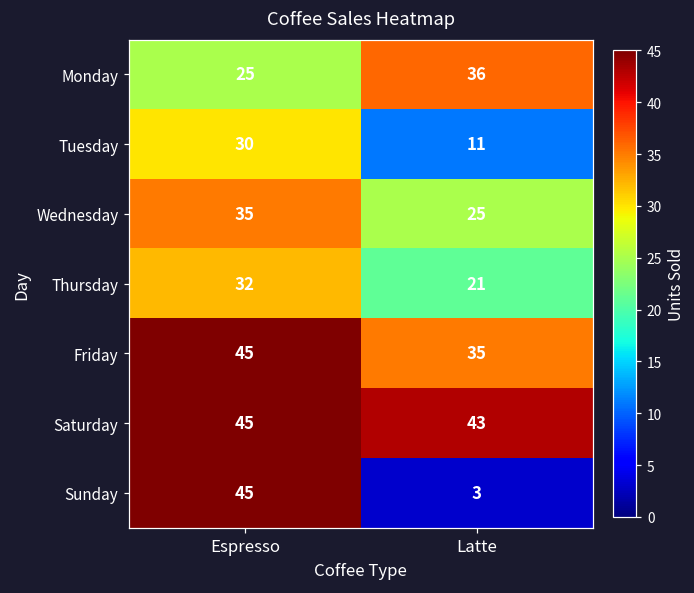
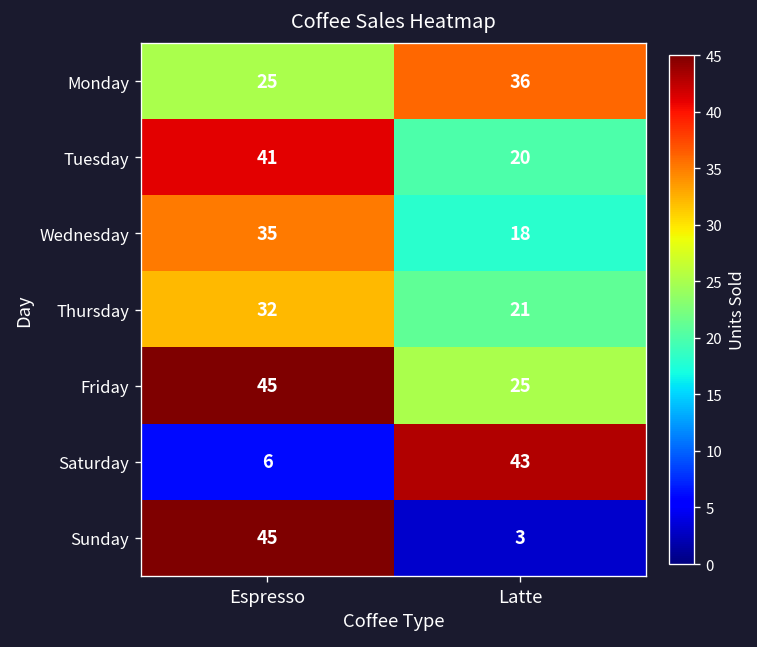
  {
    "Monday": {
      "Espresso": 25,
      "Latte": 36
    },
    "Tuesday": {
-     "Espresso": 30,
-     "Latte": 11
+     "Espresso": 41,
+     "Latte": 20
    },
    "Wednesday": {
      "Espresso": 35,
-     "Latte": 25
+     "Latte": 18
    },
    "Thursday": {
      "Espresso": 32,
      "Latte": 21
    },
    "Friday": {
      "Espresso": 45,
-     "Latte": 35
+     "Latte": 25
    },
    "Saturday": {
-     "Espresso": 45,
+     "Espresso": 6,
      "Latte": 43
    },
    "Sunday": {
      "Espresso": 45,
      "Latte": 3
    }
  }
